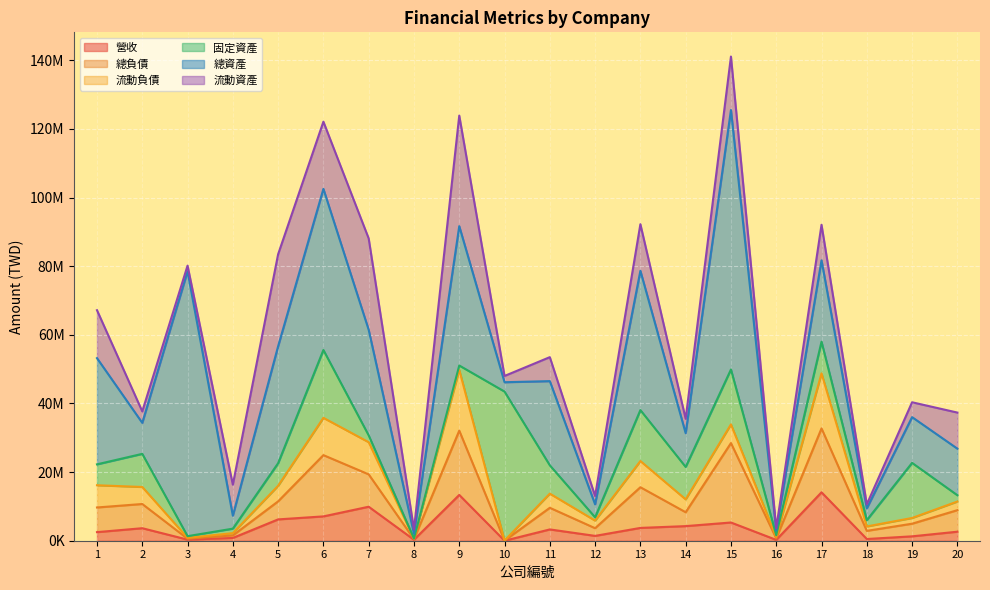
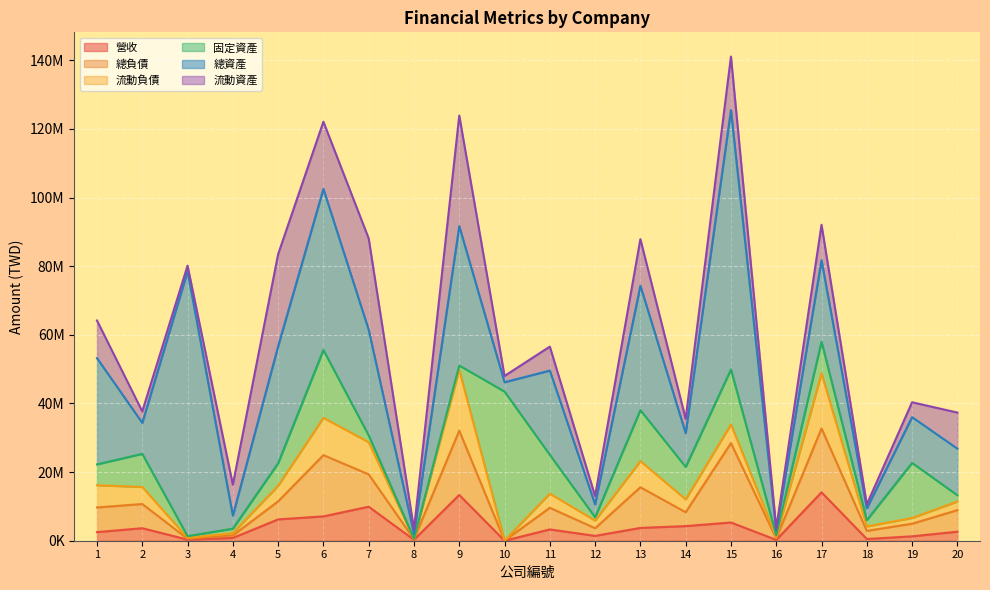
  {
    "固定資產": {
      "1": 6000000,
      "2": 10000000,
      "4": 1000000,
      "5": 7000000,
      "6": 20000000,
      "7": 2000000,
      "9": 1000000,
      "10": 43000000,
-     "11": 8000000,
+     "11": 11000000,
      "12": 1000000,
      "13": 15000000,
      "14": 9000000,
      "15": 16000000,
      "17": 9000000,
      "18": 2000000,
      "19": 16000000,
      "20": 2000000
    },
    "總資產": {
      "1": 31000000,
      "2": 9000000,
      "3": 77000000,
      "4": 4000000,
      "5": 34000000,
      "6": 47000000,
      "7": 31000000,
      "8": 1000000,
      "9": 41000000,
      "10": 3000000,
      "11": 25000000,
      "12": 4000000,
-     "13": 41000000,
+     "13": 36000000,
      "14": 10000000,
      "15": 76000000,
      "17": 24000000,
      "18": 3000000,
      "19": 13000000,
      "20": 14000000
    },
    "流動資產": {
-     "1": 14000000,
+     "1": 11000000,
      "2": 3000000,
      "3": 2000000,
      "4": 9000000,
      "5": 27000000,
      "6": 20000000,
      "7": 27000000,
      "8": 1000000,
      "9": 32000000,
      "10": 2000000,
      "11": 7000000,
      "12": 2000000,
      "13": 14000000,
      "14": 4000000,
      "15": 16000000,
      "17": 10000000,
      "18": 1000000,
      "19": 4000000,
      "20": 11000000
    }
  }
